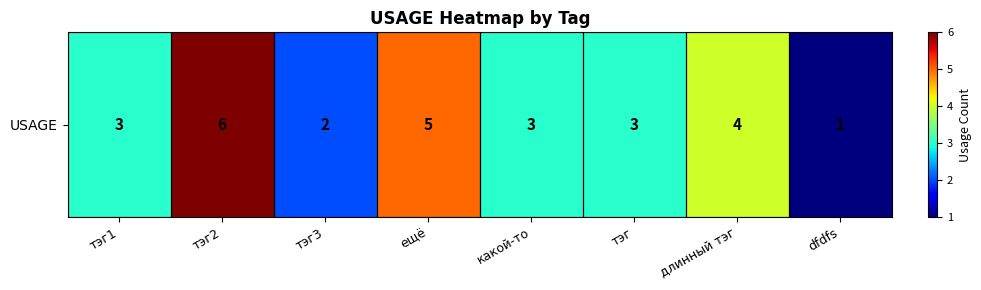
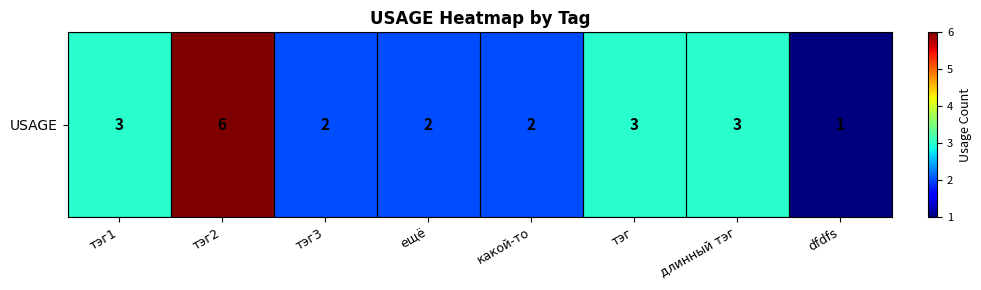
  {
    "USAGE": {
      "тэг1": 3,
      "тэг2": 6,
      "тэг3": 2,
-     "ещё": 5,
-     "какой-то": 3,
+     "ещё": 2,
+     "какой-то": 2,
      "тэг": 3,
-     "длинный тэг": 4,
+     "длинный тэг": 3,
      "dfdfs": 1
    }
  }
